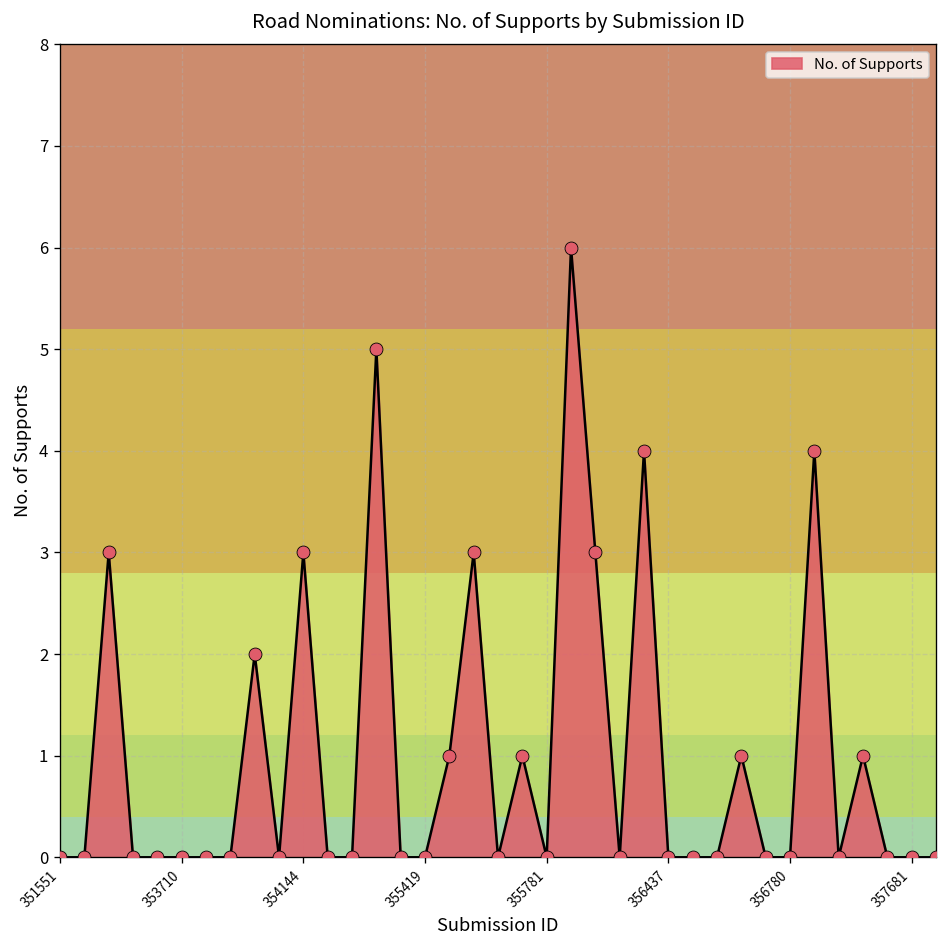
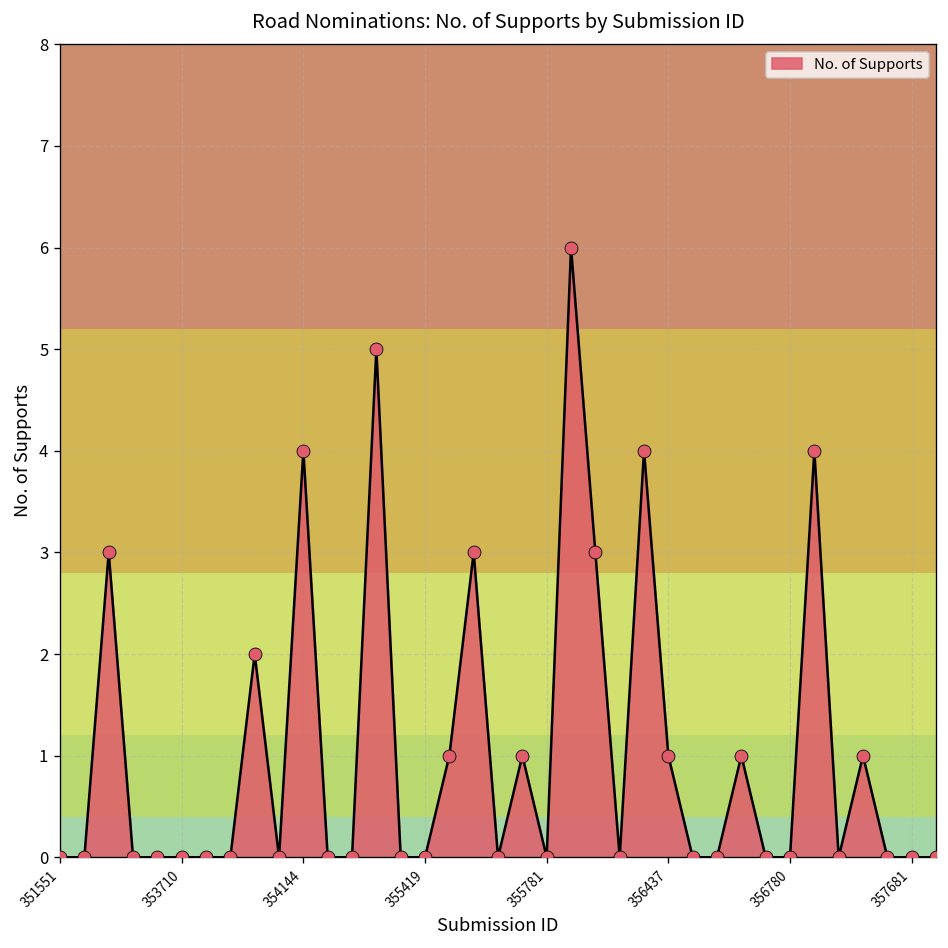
  {
    "351551": 0,
    "353710": 0,
-   "354144": 3,
+   "354144": 4,
    "355419": 0,
    "355781": 0,
-   "356437": 0,
+   "356437": 1,
    "356780": 0,
    "357681": 0
  }
